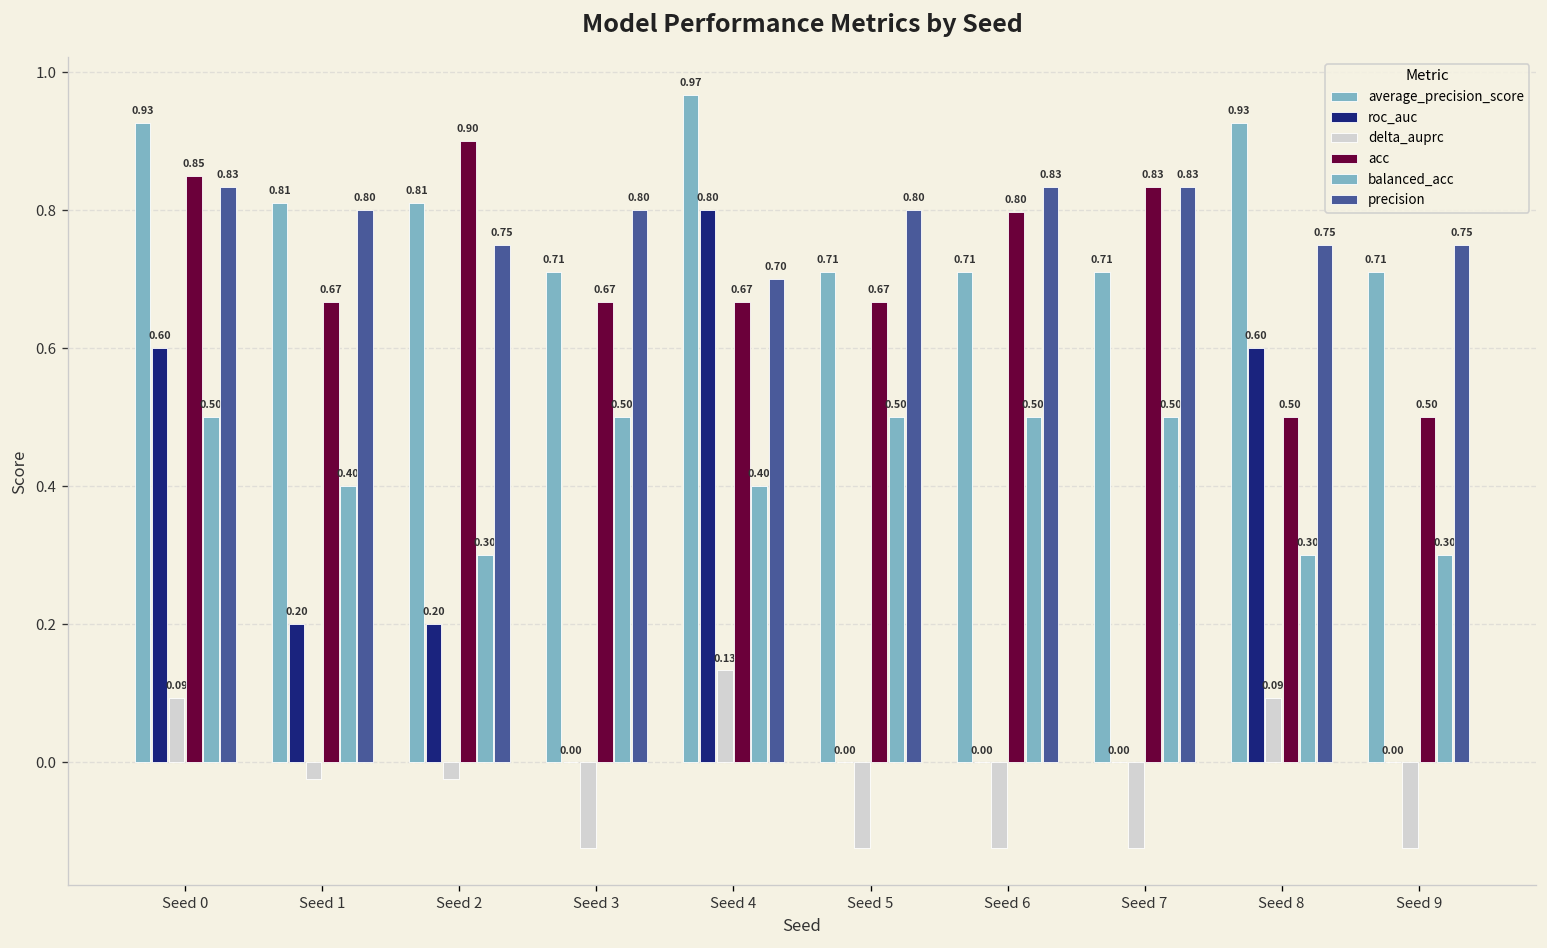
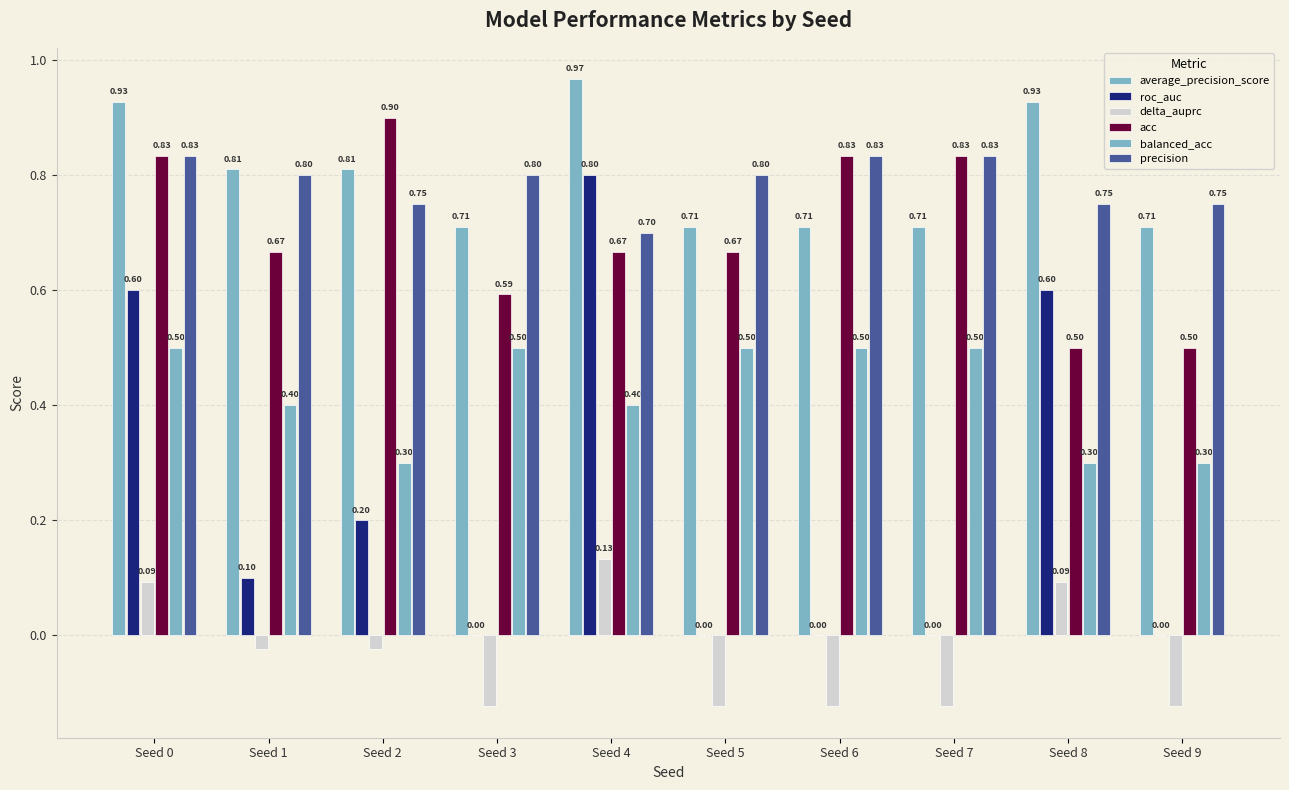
  {
    "roc_auc": {
      "Seed 0": 0.60,
-     "Seed 1": 0.20,
+     "Seed 1": 0.10,
      "Seed 2": 0.20,
      "Seed 3": 0.00,
      "Seed 4": 0.80,
      "Seed 5": 0.00,
      "Seed 6": 0.00,
      "Seed 7": 0.00,
      "Seed 8": 0.60,
      "Seed 9": 0.00
    },
    "delta_auprc": {
      "Seed 0": 0.09,
      "Seed 4": 0.13,
      "Seed 8": 0.09
    },
    "acc": {
-     "Seed 0": 0.85,
+     "Seed 0": 0.83,
      "Seed 1": 0.67,
      "Seed 2": 0.90,
-     "Seed 3": 0.67,
+     "Seed 3": 0.59,
      "Seed 4": 0.67,
      "Seed 5": 0.67,
-     "Seed 6": 0.80,
+     "Seed 6": 0.83,
      "Seed 7": 0.83,
      "Seed 8": 0.50,
      "Seed 9": 0.50
    },
    "precision": {
      "Seed 0": 0.83,
      "Seed 1": 0.80,
      "Seed 2": 0.75,
      "Seed 3": 0.80,
      "Seed 4": 0.70,
      "Seed 5": 0.80,
      "Seed 6": 0.83,
      "Seed 7": 0.83,
      "Seed 8": 0.75,
      "Seed 9": 0.75
    }
  }
